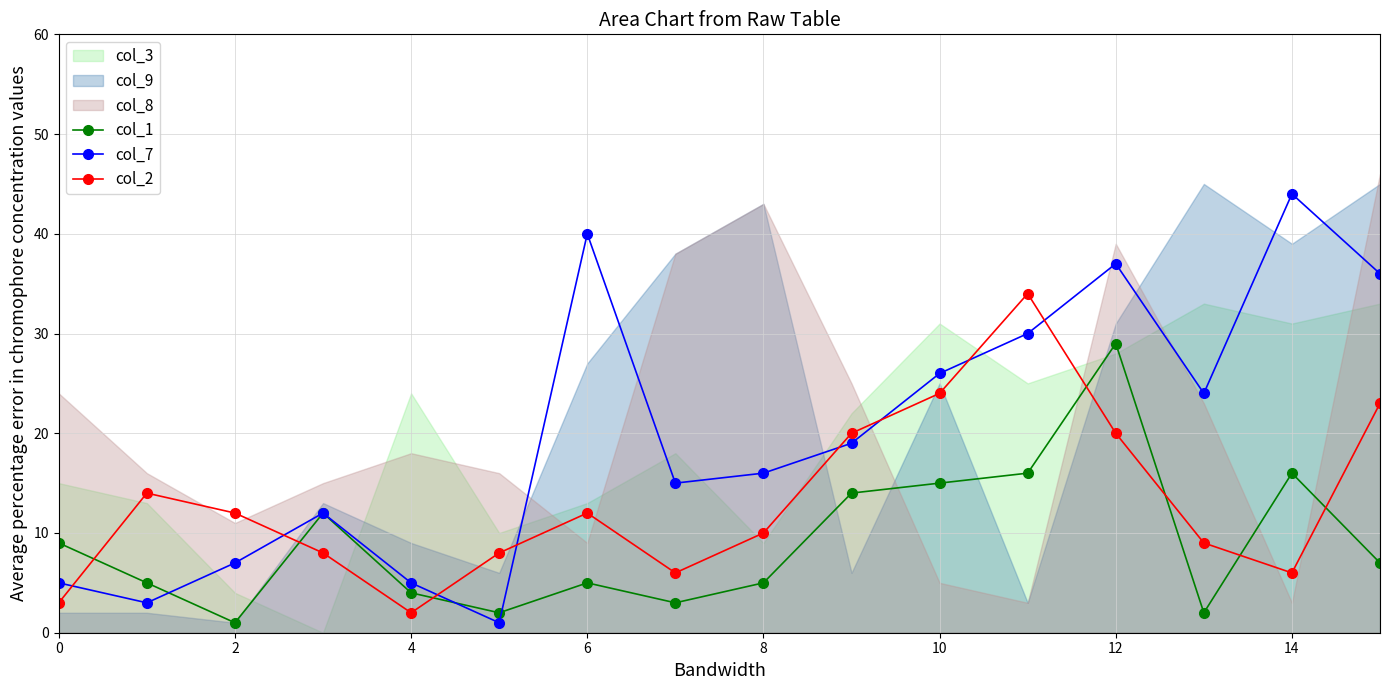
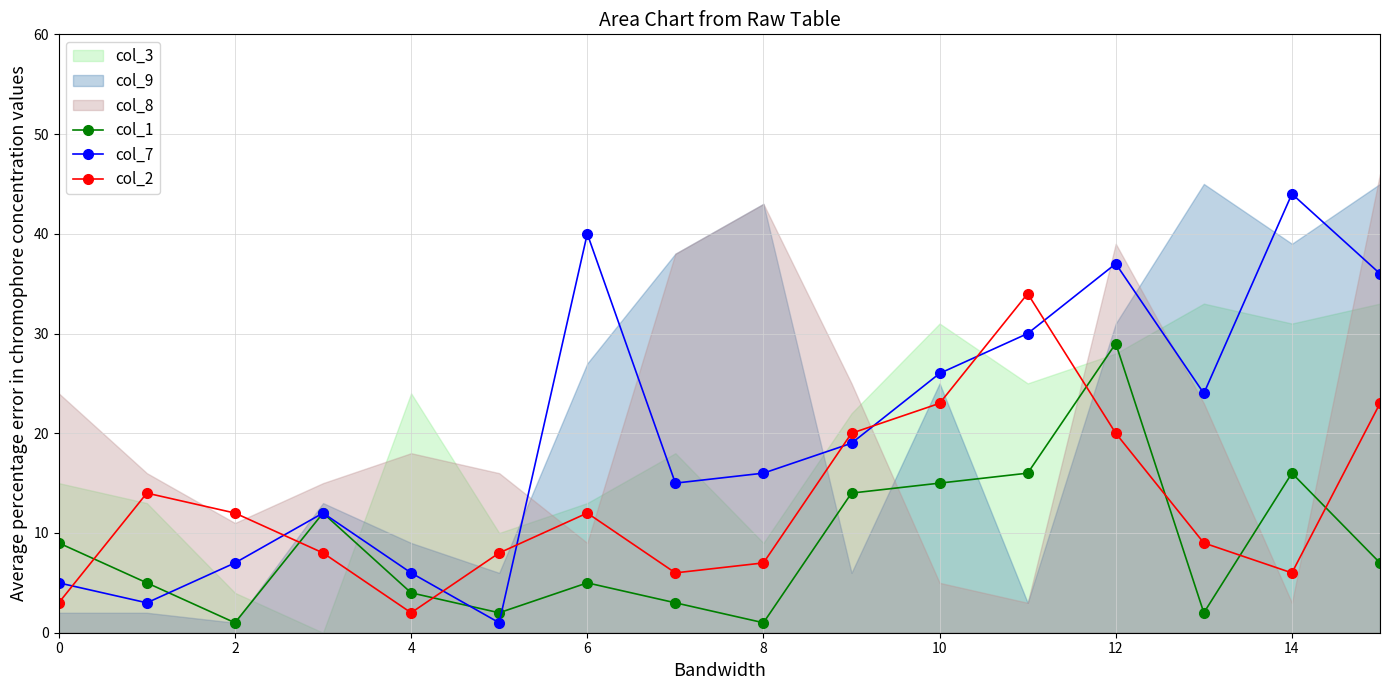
  {
    "col_1": {
      "0": 9,
      "4": 4,
      "6": 5,
-     "8": 5,
+     "8": 1,
      "10": 15,
      "12": 29,
      "14": 16
    },
    "col_7": {
      "0": 5,
      "2": 7,
-     "4": 5,
+     "4": 6,
      "6": 40,
      "8": 16,
      "10": 26,
      "12": 37,
      "14": 44
    },
    "col_9": {
      "0": 2,
      "4": 9,
      "6": 27,
      "10": 25,
      "12": 31,
      "14": 39
    },
    "col_2": {
      "0": 3,
      "2": 12,
      "4": 2,
      "6": 12,
-     "8": 10,
-     "10": 24,
+     "8": 7,
+     "10": 23,
      "12": 20,
      "14": 6
    }
  }
